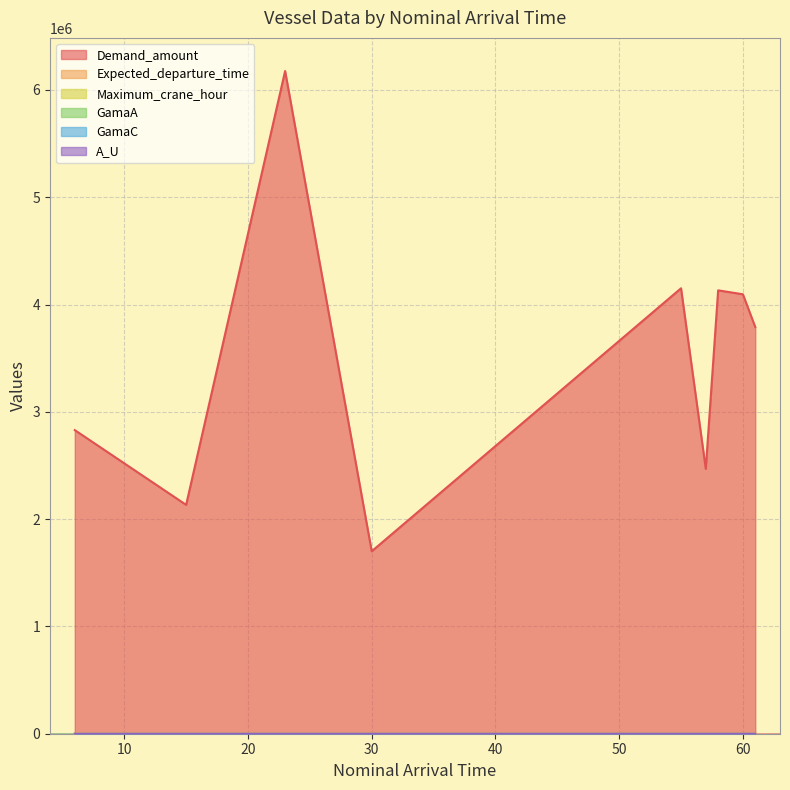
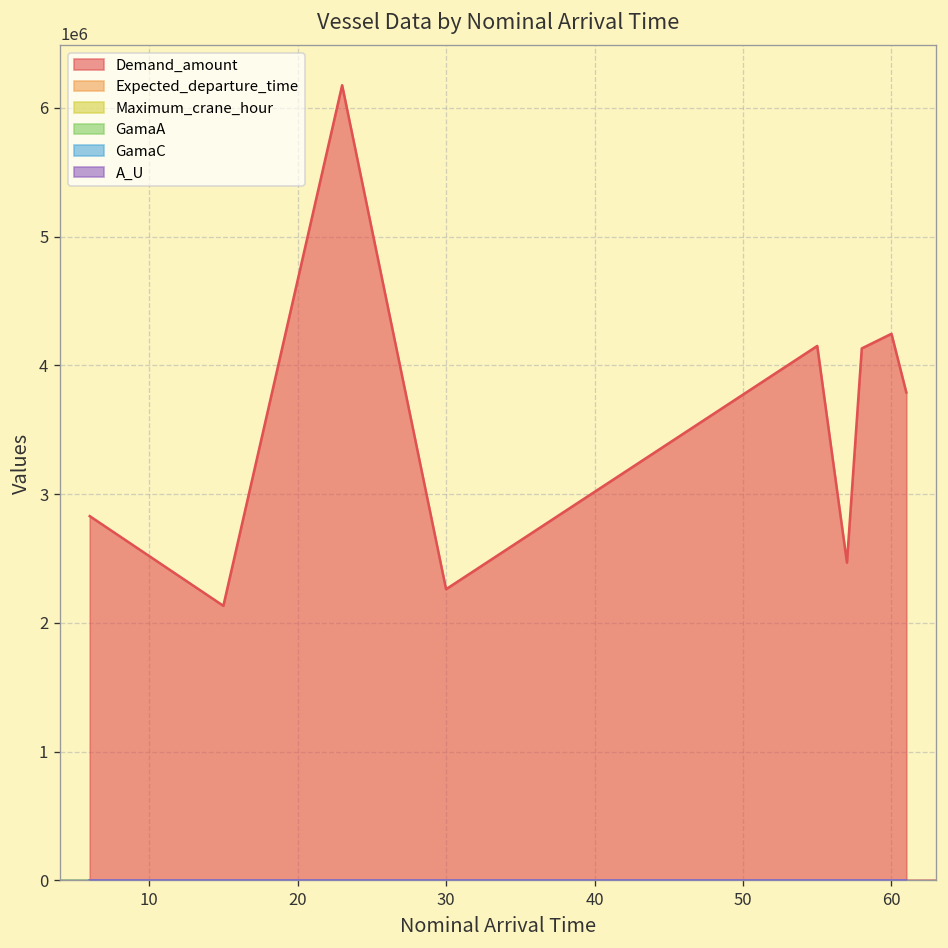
  {
    "Demand_amount": {
-     "30": 1700000,
-     "60": 4100000
+     "30": 2260000,
+     "60": 4250000
    },
    "A_U": {
      "30": 0,
      "60": 0
    }
  }
